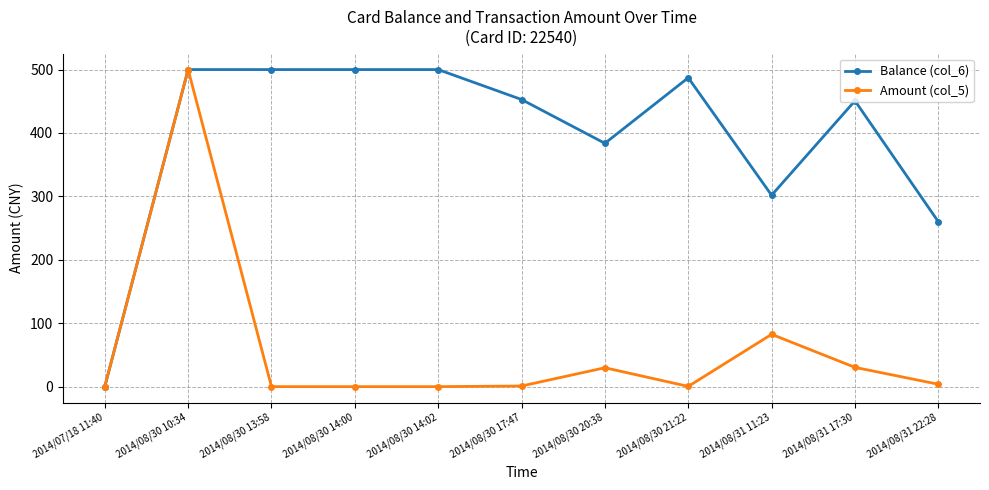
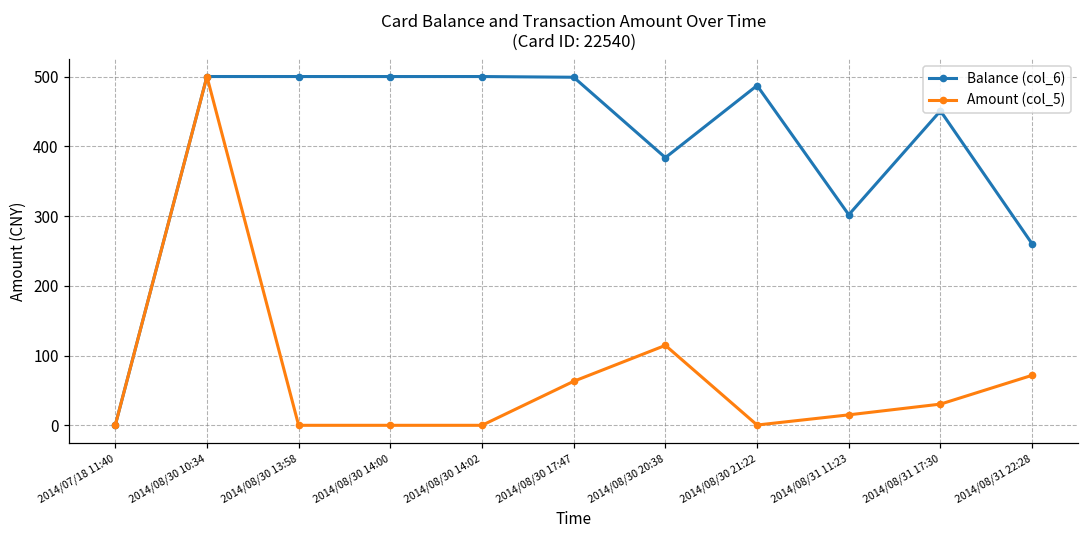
  {
    "Balance (col_6)": {
      "2014/08/30 13:58": 500,
      "2014/08/30 14:00": 500,
      "2014/08/30 14:02": 500,
-     "2014/08/30 17:47": 450,
+     "2014/08/30 17:47": 500,
      "2014/08/30 20:38": 380,
      "2014/08/30 21:22": 490,
      "2014/08/31 11:23": 300,
      "2014/08/31 22:28": 260
    },
    "Amount (col_5)": {
      "2014/08/30 13:58": 0,
      "2014/08/30 14:00": 0,
      "2014/08/30 14:02": 0,
-     "2014/08/30 17:47": 0,
-     "2014/08/30 20:38": 30,
+     "2014/08/30 17:47": 60,
+     "2014/08/30 20:38": 110,
      "2014/08/30 21:22": 0,
-     "2014/08/31 11:23": 80,
+     "2014/08/31 11:23": 20,
      "2014/08/31 17:30": 30,
-     "2014/08/31 22:28": 0
+     "2014/08/31 22:28": 70
    }
  }
